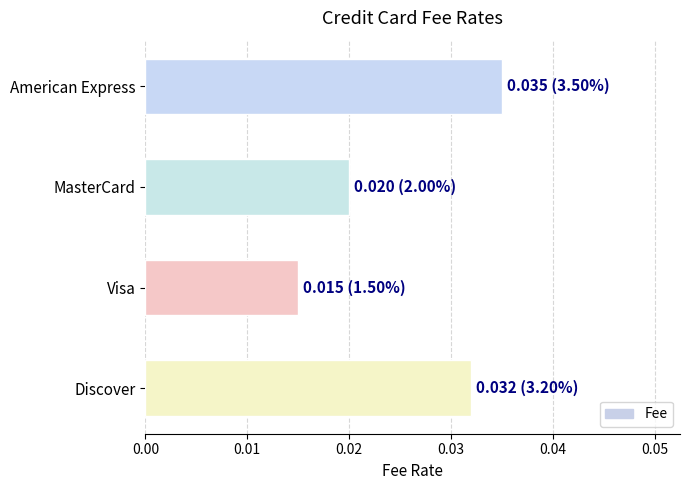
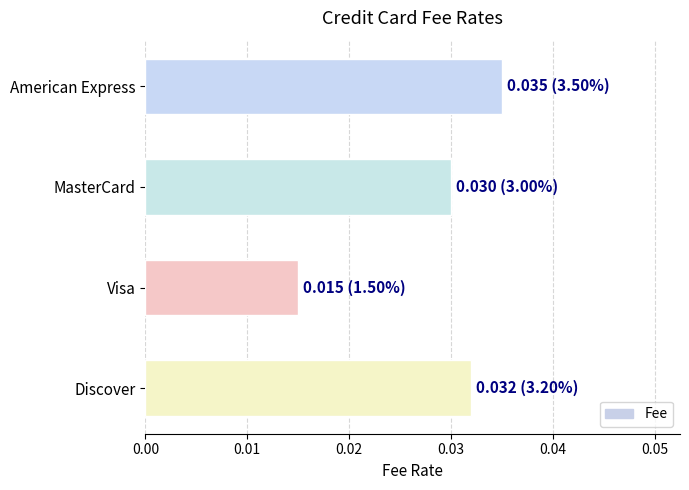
  {
    "American Express": "0.035",
-   "MasterCard": "0.020 (2.00%)",
+   "MasterCard": "0.030 (3.00%)",
    "Visa": "0.015",
    "Discover": "0.032"
  }
